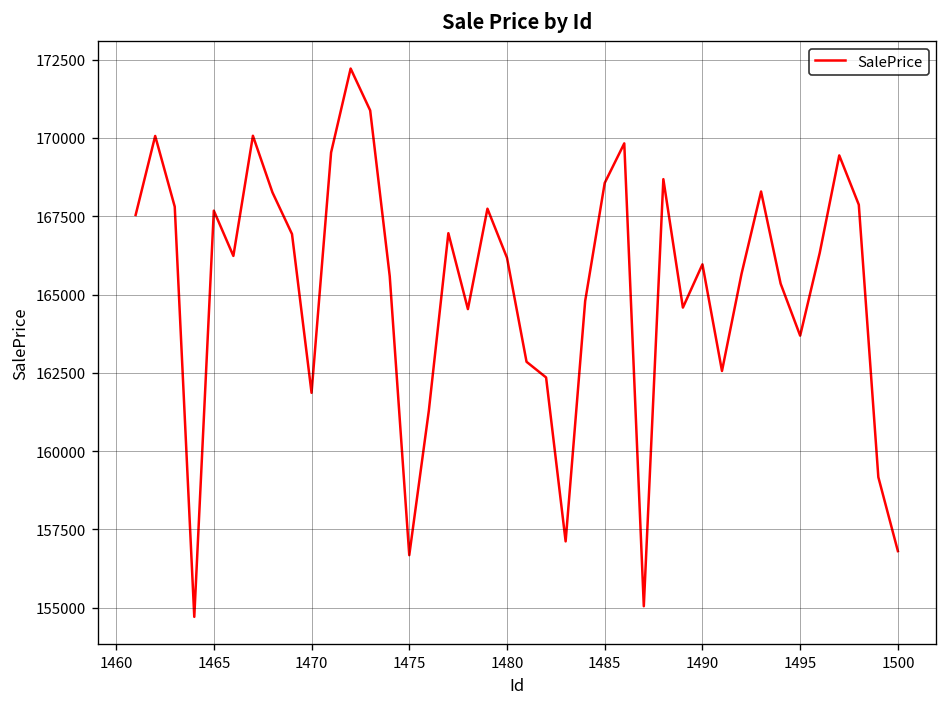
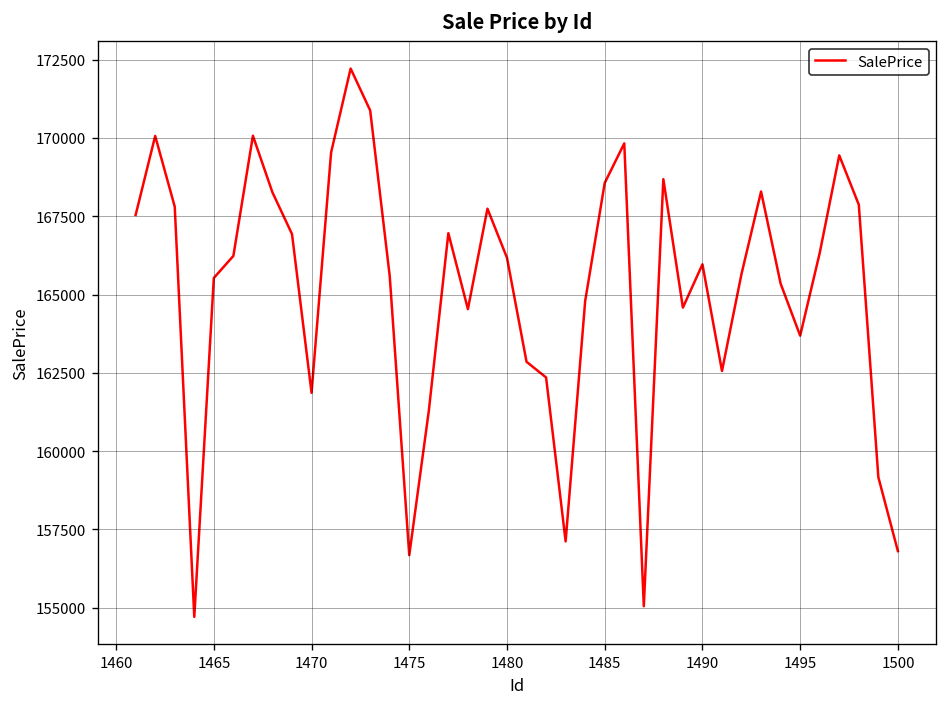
  {
-   "1465": 167700,
+   "1465": 165500,
    "1470": 161900,
    "1475": 156700,
    "1480": 166200,
    "1485": 168600,
    "1490": 166000,
    "1495": 163700,
    "1500": 156800
  }
